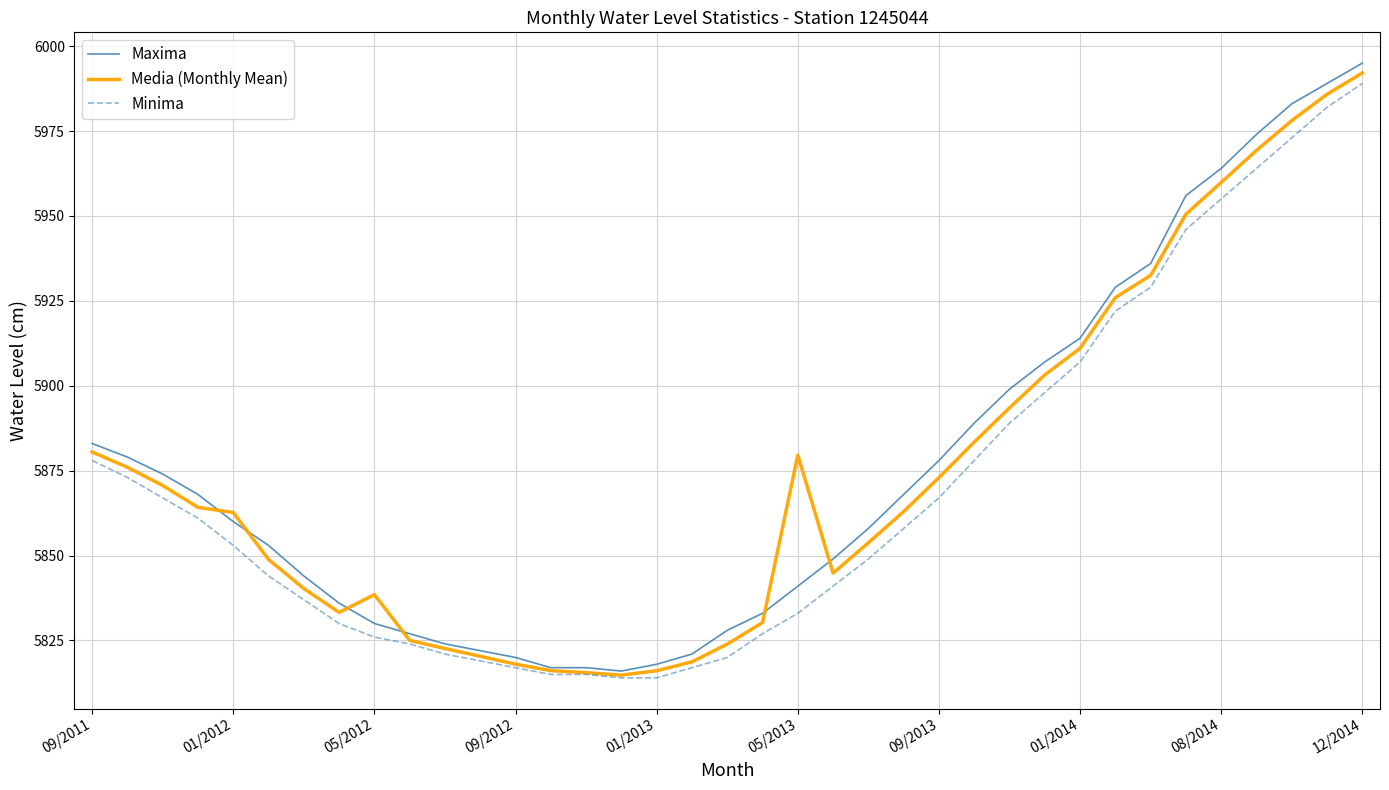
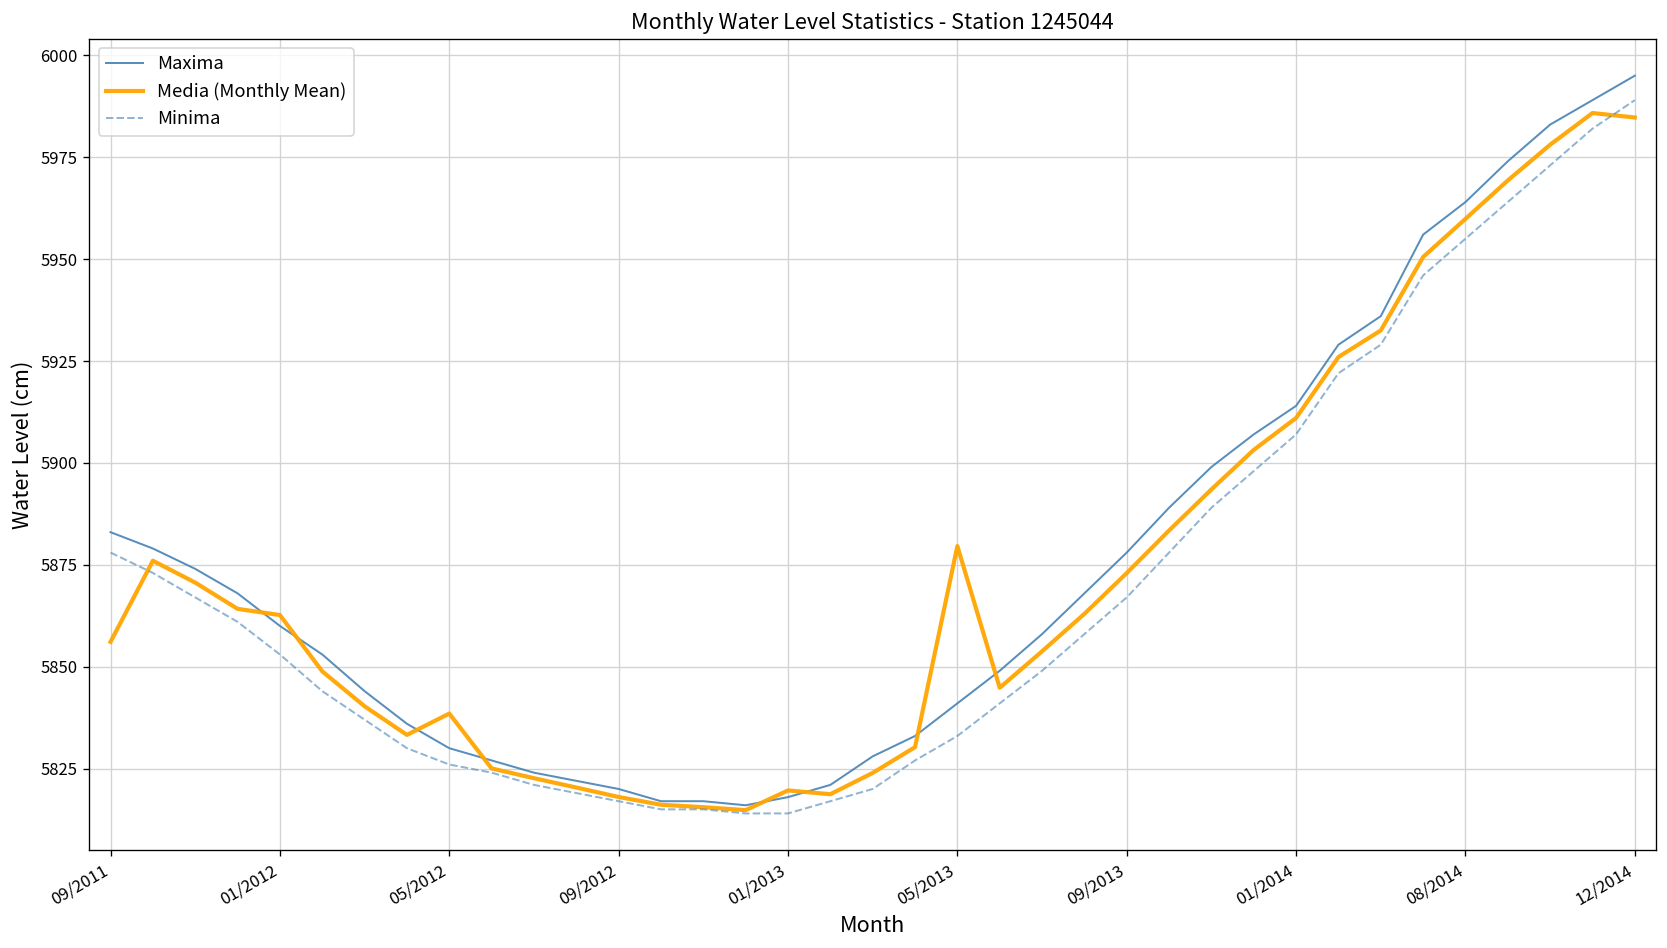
  {
    "Media (Monthly Mean)": {
-     "09/2011": 5881,
+     "09/2011": 5856,
      "01/2012": 5863,
      "05/2012": 5839,
      "09/2012": 5818,
-     "01/2013": 5816,
+     "01/2013": 5820,
      "05/2013": 5880,
      "09/2013": 5873,
      "01/2014": 5911,
      "08/2014": 5960,
-     "12/2014": 5992
+     "12/2014": 5985
    }
  }
